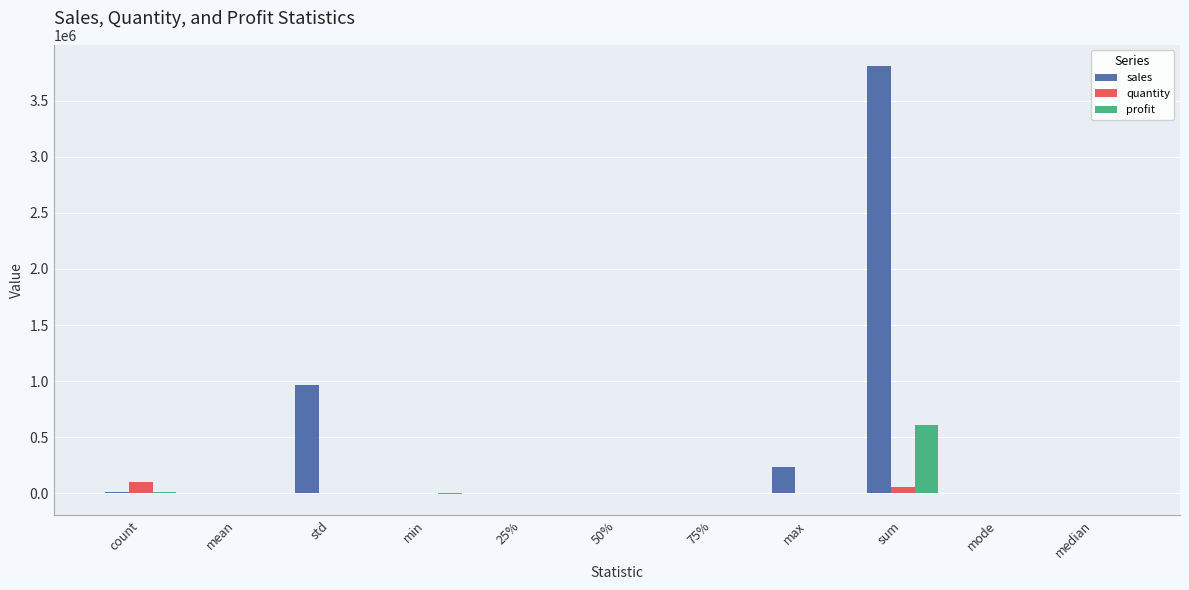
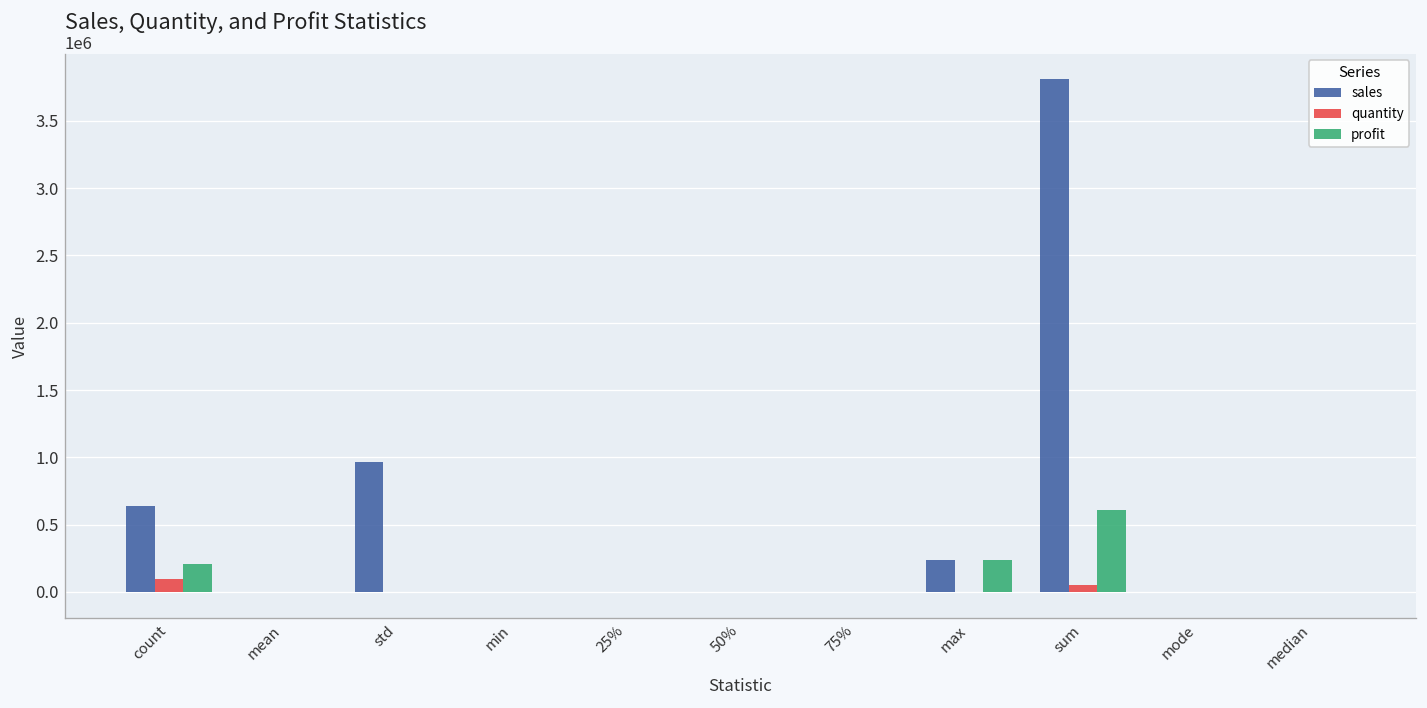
  {
    "sales": {
-     "count": 20000,
+     "count": 640000,
      "std": 970000,
      "max": 240000,
      "sum": 3810000
    },
    "quantity": {
      "count": 100000,
      "sum": 50000
    },
    "profit": {
-     "count": 20000,
+     "count": 210000,
      "25%": 0,
-     "max": 0,
+     "max": 240000,
      "sum": 610000,
      "mode": 0
    }
  }
